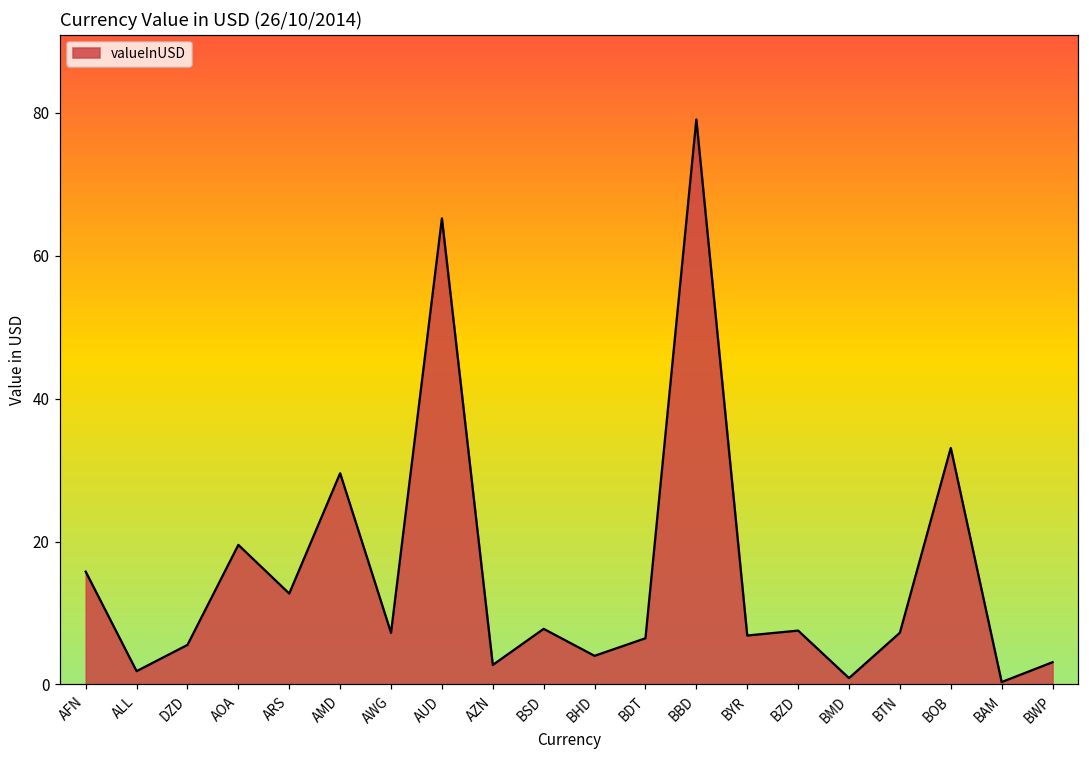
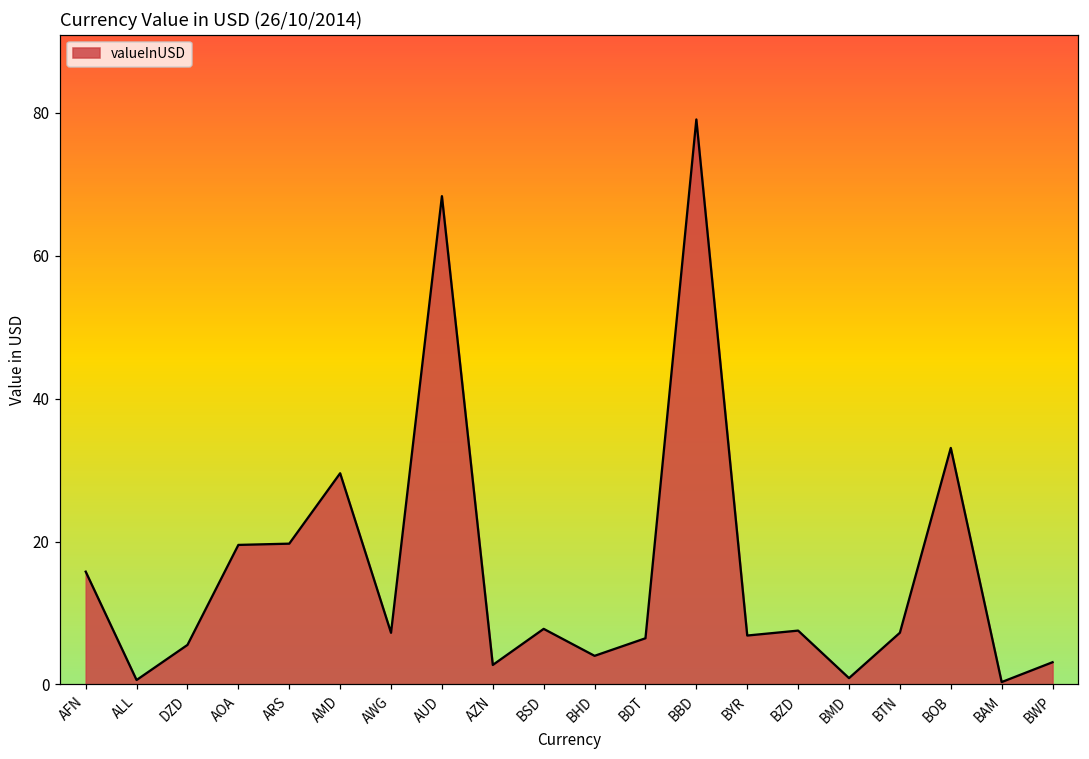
  {
    "AFN": 16,
-   "ALL": 2,
+   "ALL": 1,
    "DZD": 6,
    "AOA": 20,
-   "ARS": 13,
+   "ARS": 20,
    "AMD": 30,
    "AWG": 7,
-   "AUD": 65,
+   "AUD": 68,
    "AZN": 3,
    "BSD": 8,
    "BHD": 4,
    "BDT": 6,
    "BBD": 79,
    "BYR": 7,
    "BZD": 8,
    "BMD": 1,
    "BTN": 7,
    "BOB": 33,
    "BAM": 0,
    "BWP": 3
  }
